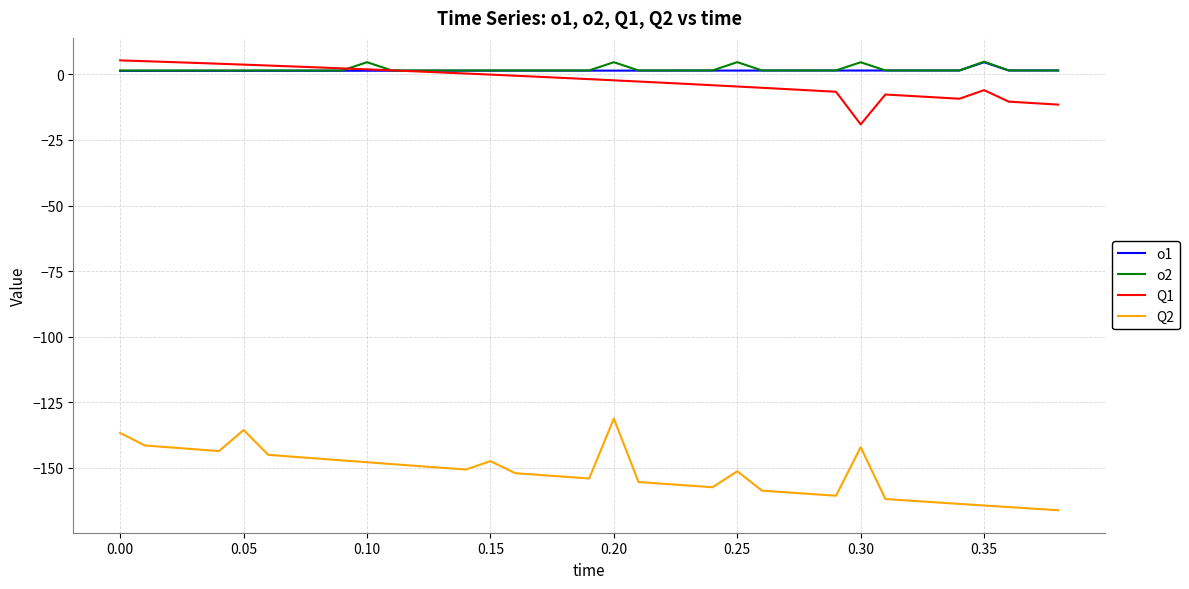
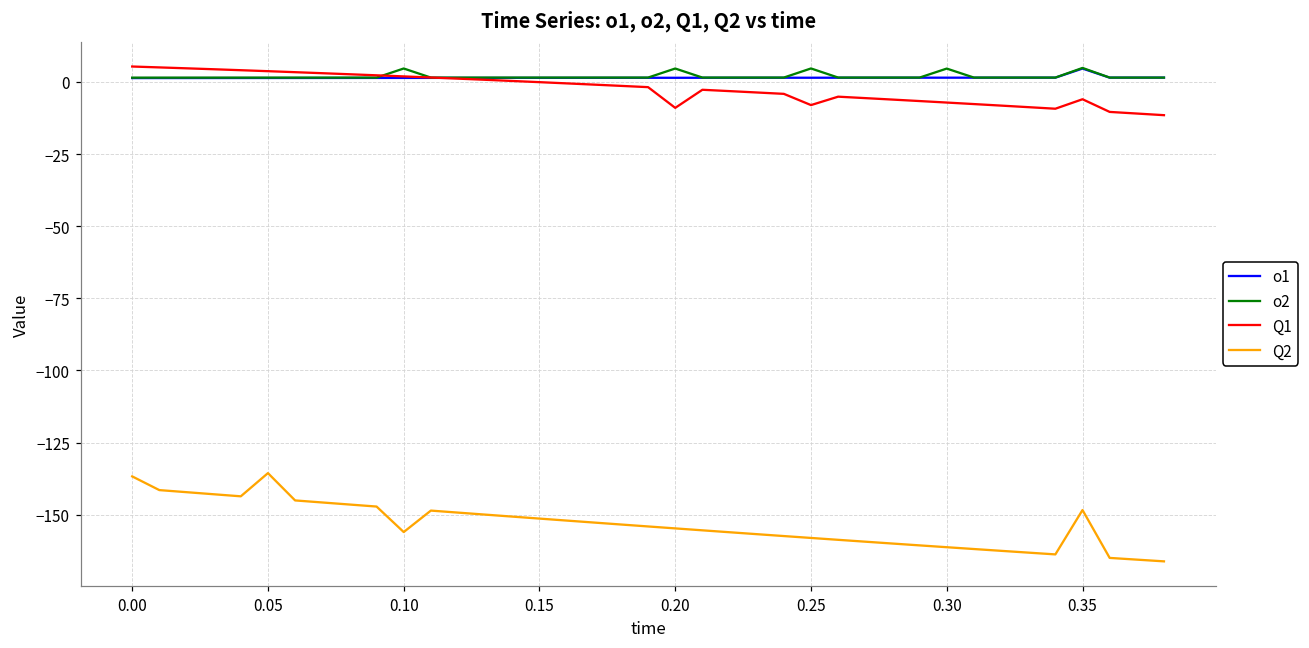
  {
    "o1": {
      "0.20": 1,
      "0.25": 1,
      "0.30": 1
    },
    "o2": {
      "0.10": 5,
      "0.20": 5,
      "0.25": 5,
      "0.30": 5
    },
    "Q1": {
      "0.00": 5,
      "0.05": 4,
      "0.15": 0,
-     "0.20": -2,
-     "0.25": -5,
-     "0.30": -19,
+     "0.20": -9,
+     "0.25": -8,
+     "0.30": -7,
      "0.35": -6
    },
    "Q2": {
      "0.00": -137,
      "0.05": -136,
-     "0.10": -148,
-     "0.15": -147,
-     "0.20": -131,
-     "0.25": -151,
-     "0.30": -142,
-     "0.35": -164
+     "0.10": -156,
+     "0.15": -151,
+     "0.20": -155,
+     "0.25": -158,
+     "0.30": -161,
+     "0.35": -148
    }
  }
